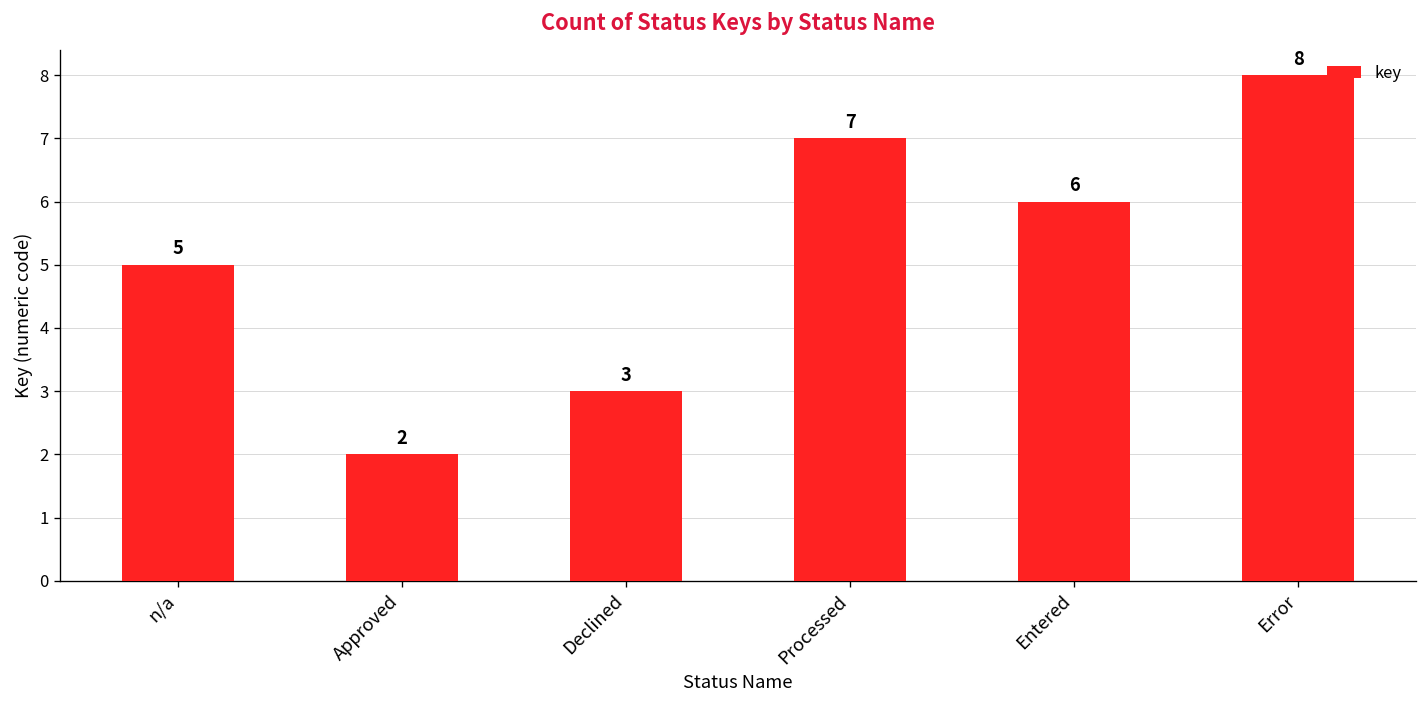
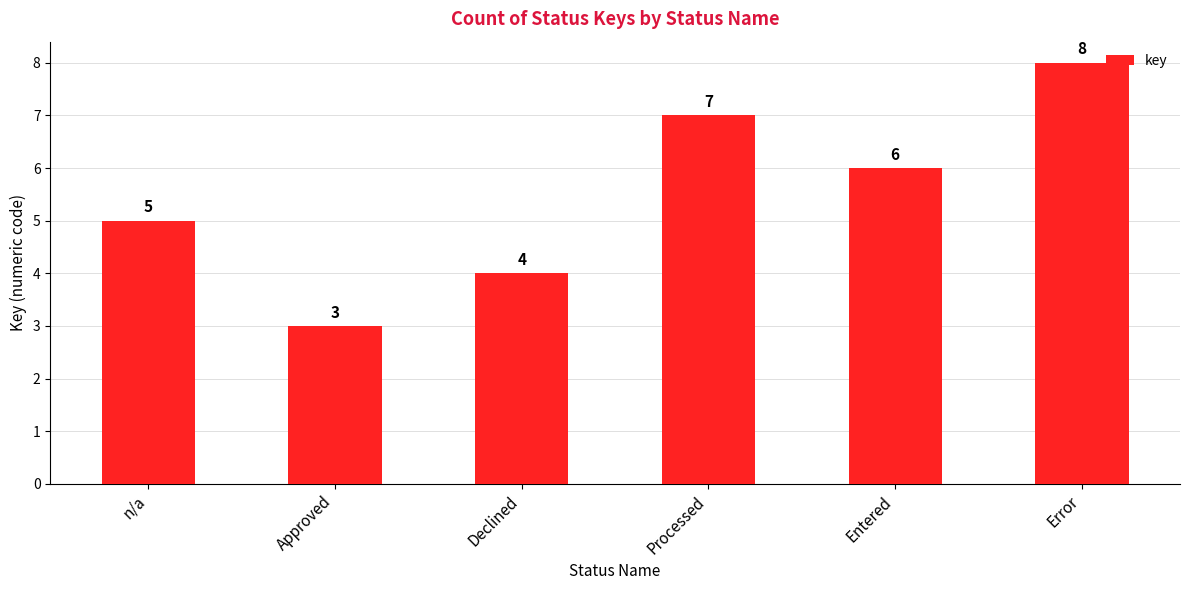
  {
    "n/a": 5,
-   "Approved": 2,
-   "Declined": 3,
+   "Approved": 3,
+   "Declined": 4,
    "Processed": 7,
    "Entered": 6,
    "Error": 8
  }
